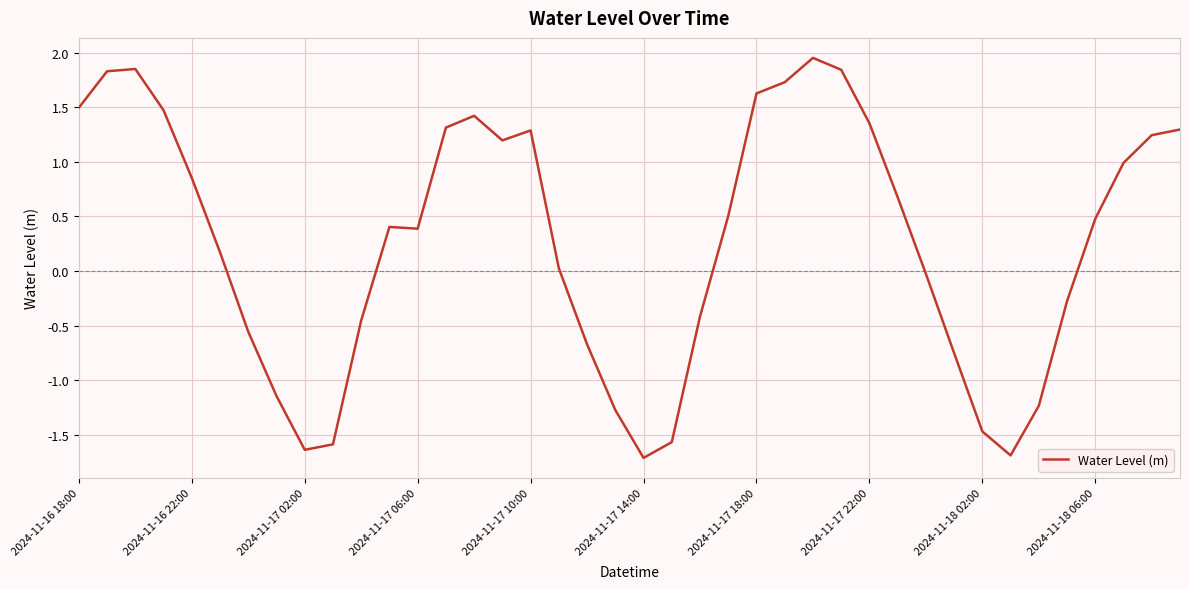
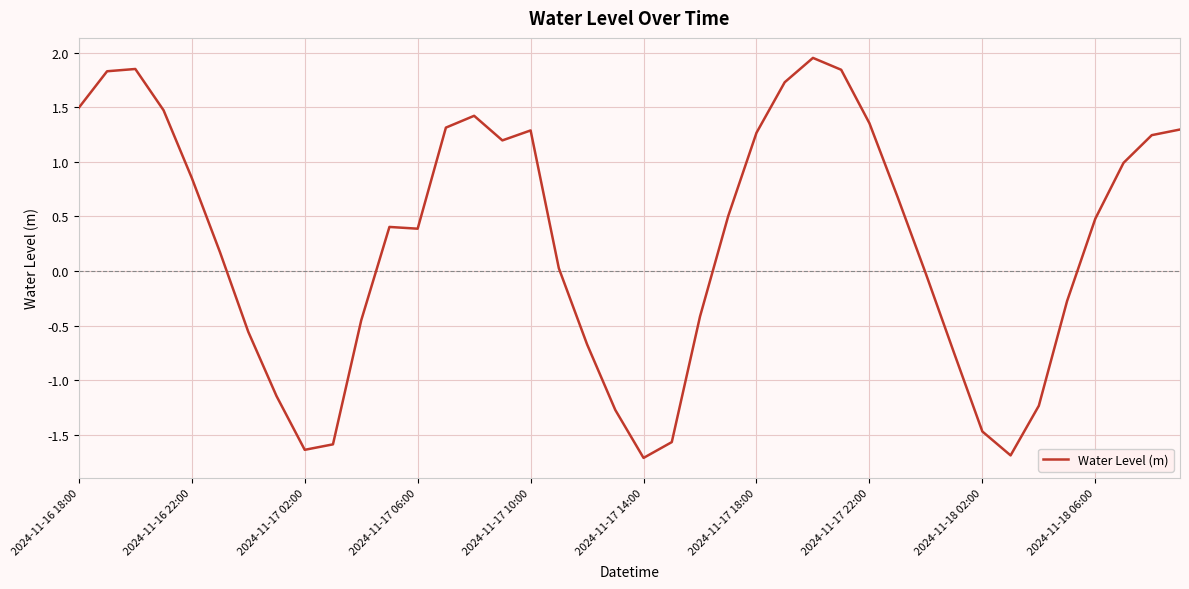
  {
    "2024-11-16 18:00": 1.50,
    "2024-11-16 22:00": 0.85,
    "2024-11-17 02:00": -1.64,
    "2024-11-17 06:00": 0.39,
    "2024-11-17 10:00": 1.29,
    "2024-11-17 14:00": -1.71,
-   "2024-11-17 18:00": 1.63,
+   "2024-11-17 18:00": 1.27,
    "2024-11-17 22:00": 1.35,
    "2024-11-18 02:00": -1.47,
    "2024-11-18 06:00": 0.48
  }
